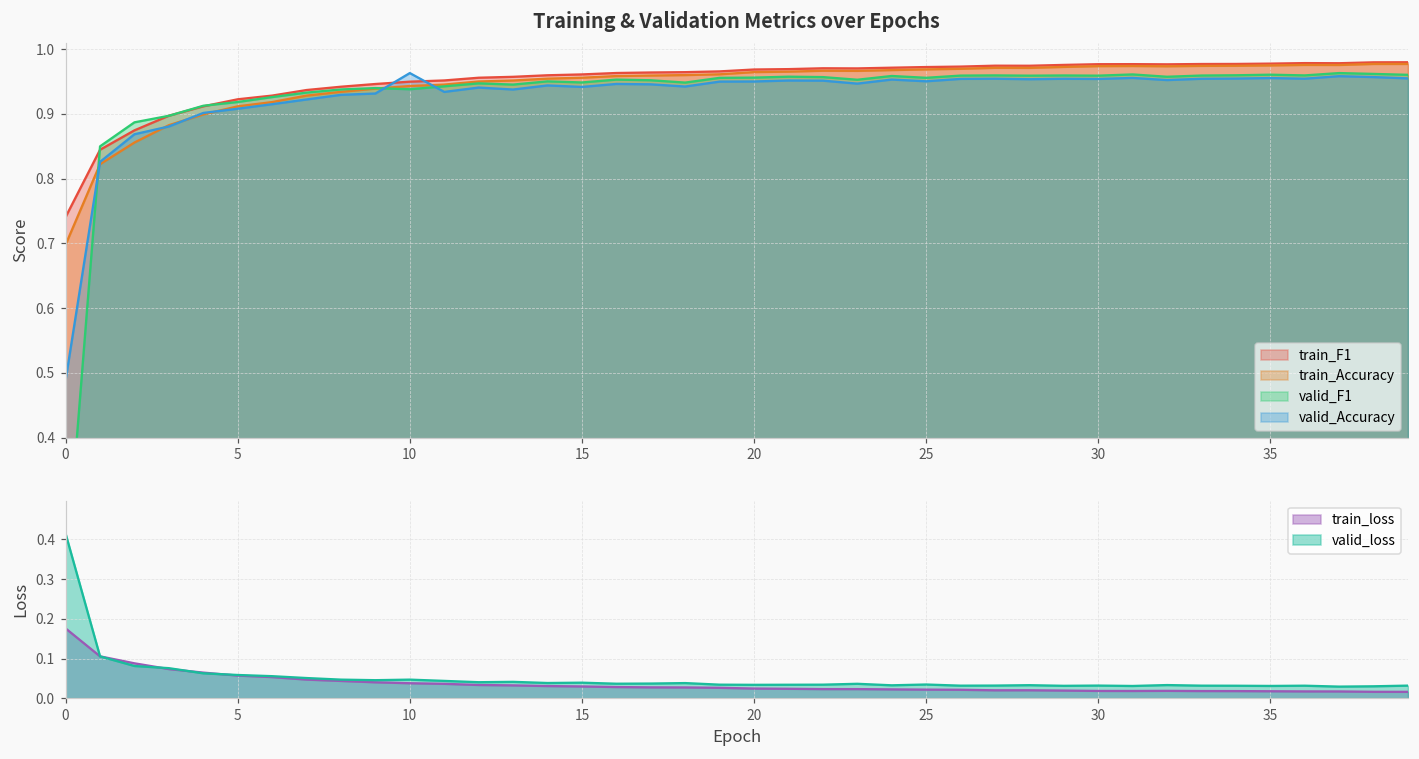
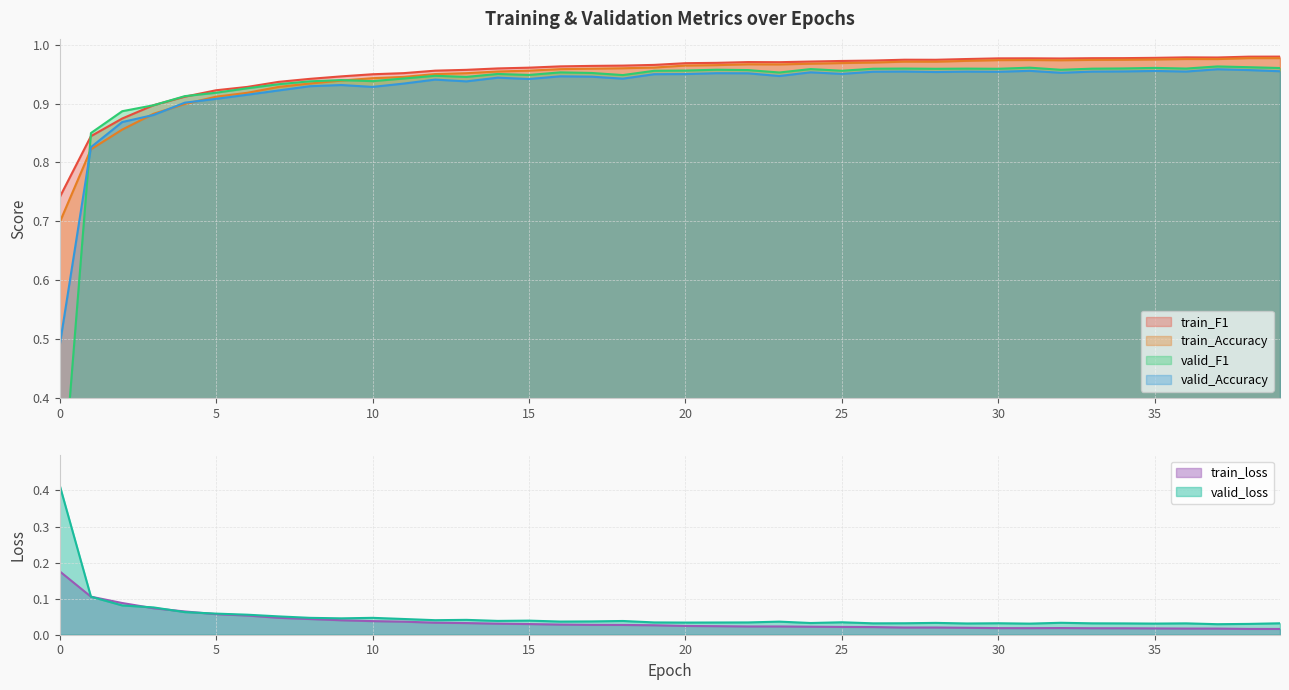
  {
    "Training & Validation Metrics over Epochs": {
      "valid_F1": {
        "10": 0.94,
        "15": 0.95,
        "20": 0.96,
        "25": 0.96,
        "30": 0.96,
        "35": 0.96
      },
      "valid_Accuracy": {
        "0": 0.49,
-       "10": 0.96,
+       "10": 0.93,
        "15": 0.94,
        "20": 0.95,
        "25": 0.95,
        "30": 0.95,
        "35": 0.96
      }
    }
  }
